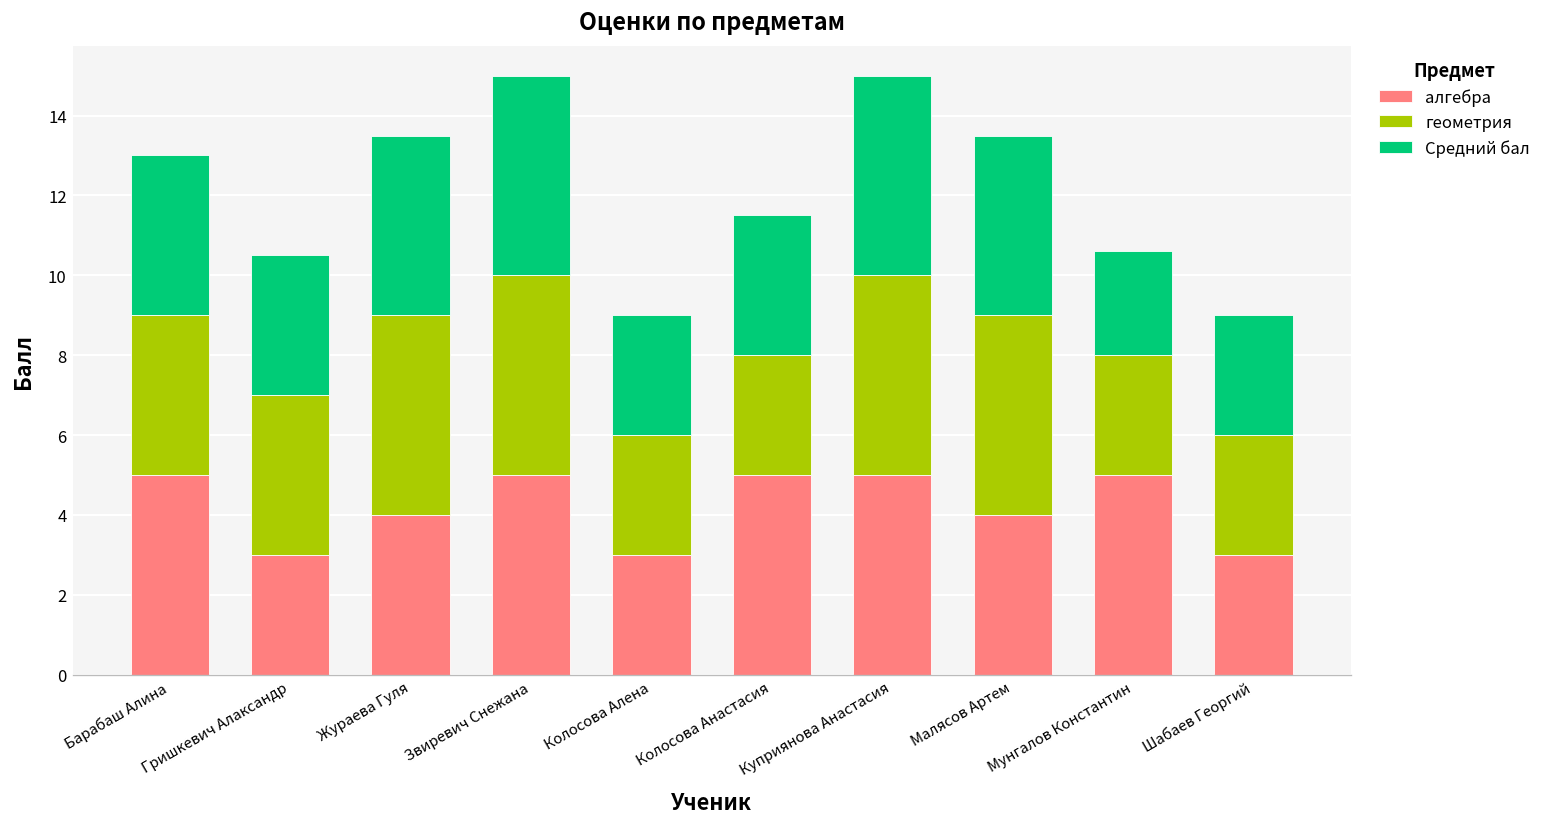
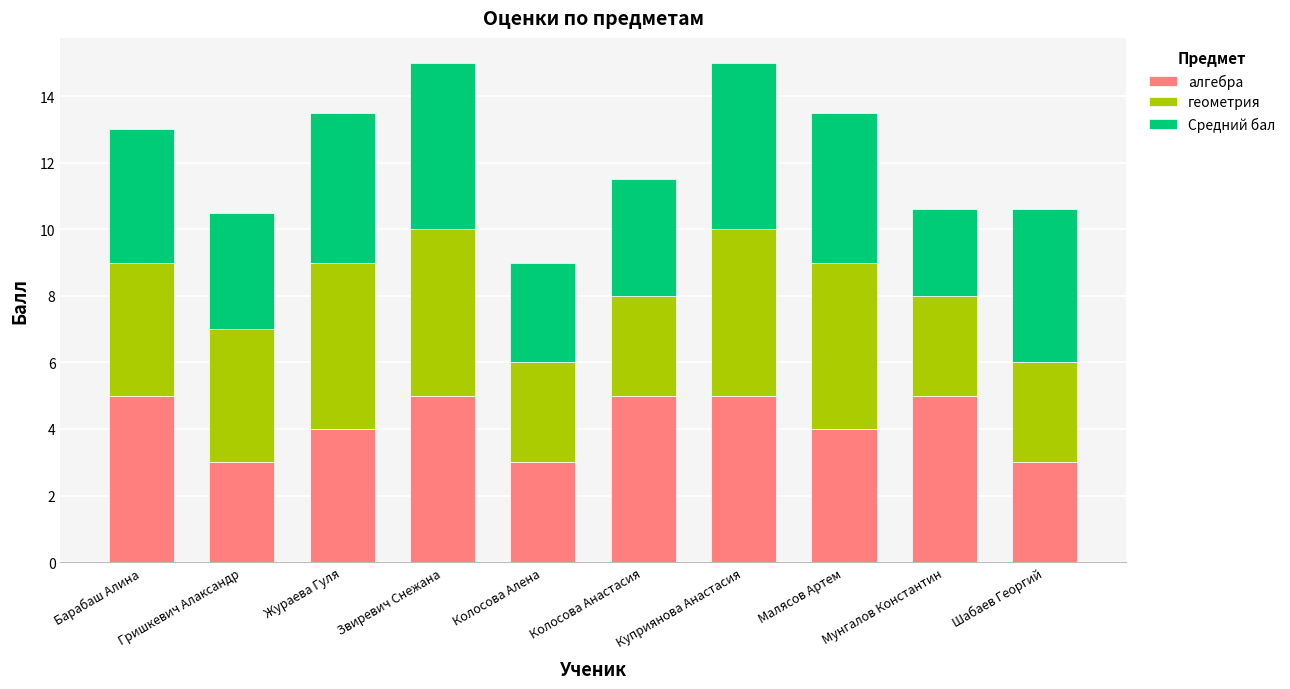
  {
    "алгебра": {
      "Барабаш Алина": 5.0,
      "Гришкевич Алаксандр": 3.0,
      "Жураева Гуля": 4.0,
      "Звиревич Снежана": 5.0,
      "Колосова Алена": 3.0,
      "Колосова Анастасия": 5.0,
      "Куприянова Анастасия": 5.0,
      "Малясов Артем": 4.0,
      "Мунгалов Константин": 5.0,
      "Шабаев Георгий": 3.0
    },
    "геометрия": {
      "Барабаш Алина": 4.0,
      "Гришкевич Алаксандр": 4.0,
      "Жураева Гуля": 5.0,
      "Звиревич Снежана": 5.0,
      "Колосова Алена": 3.0,
      "Колосова Анастасия": 3.0,
      "Куприянова Анастасия": 5.0,
      "Малясов Артем": 5.0,
      "Мунгалов Константин": 3.0,
      "Шабаев Георгий": 3.0
    },
    "Средний бал": {
      "Барабаш Алина": 4.0,
      "Гришкевич Алаксандр": 3.5,
      "Жураева Гуля": 4.5,
      "Звиревич Снежана": 5.0,
      "Колосова Алена": 3.0,
      "Колосова Анастасия": 3.5,
      "Куприянова Анастасия": 5.0,
      "Малясов Артем": 4.5,
      "Мунгалов Константин": 2.6,
-     "Шабаев Георгий": 3.0
+     "Шабаев Георгий": 4.6
    }
  }
